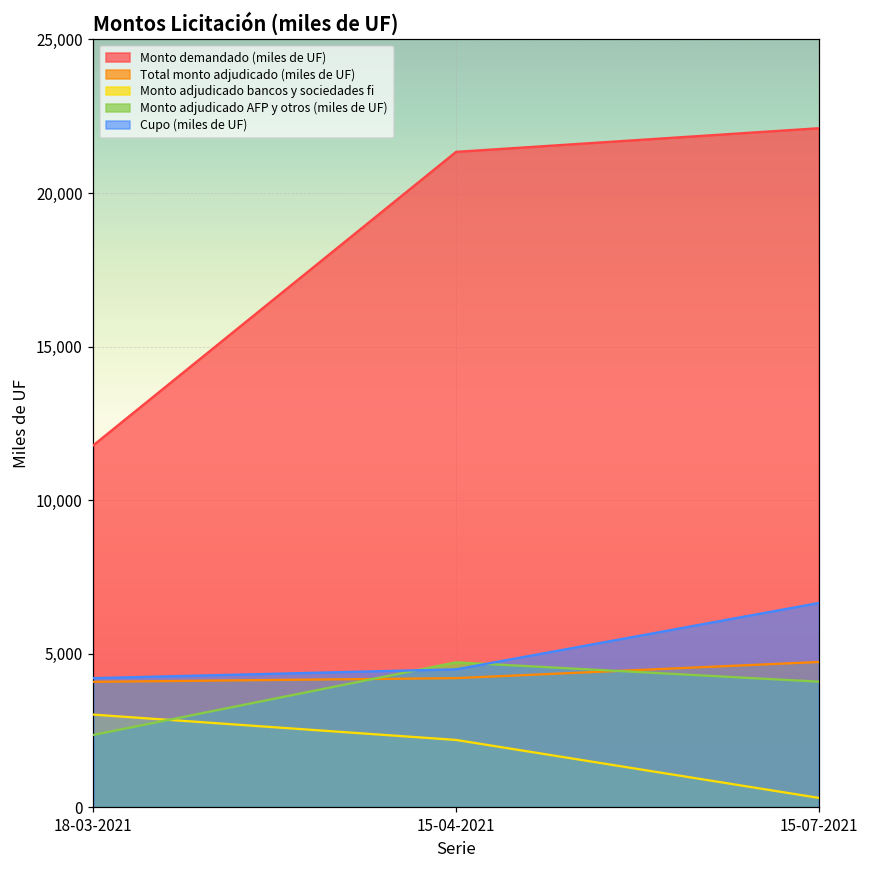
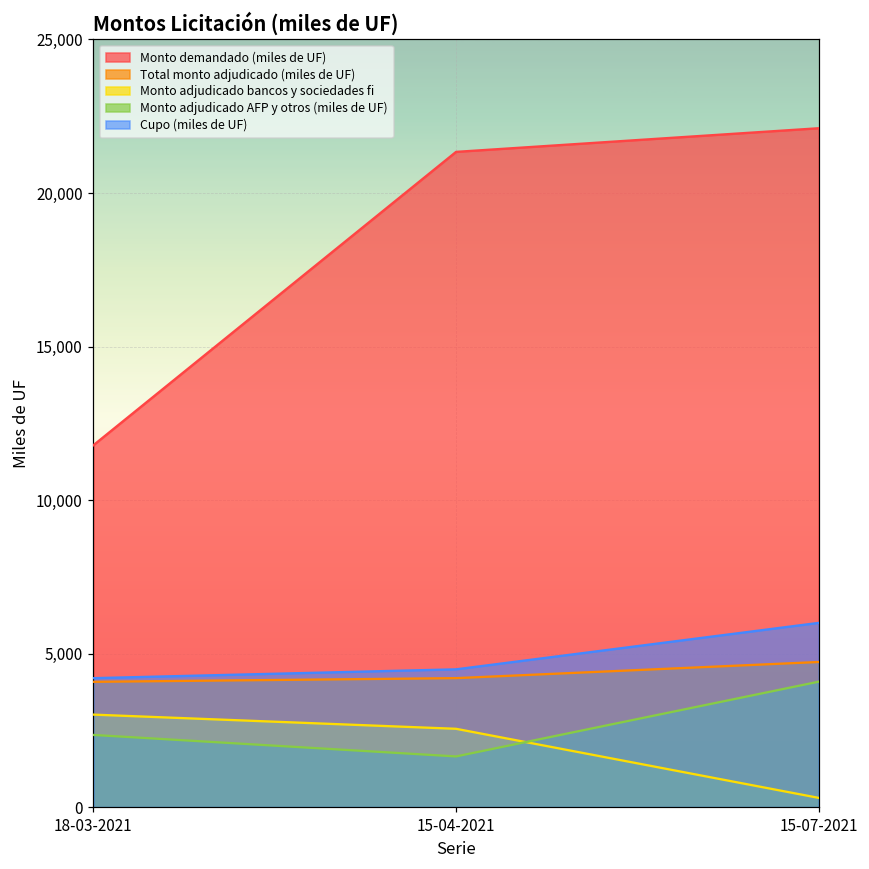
  {
    "Monto demandado (miles de UF)": {
      "18-03-2021": "11,800",
      "15-04-2021": "21,300",
      "15-07-2021": "22,100"
    },
    "Total monto adjudicado (miles de UF)": {
      "18-03-2021": "4,100",
      "15-04-2021": "4,200",
      "15-07-2021": "4,700"
    },
    "Monto adjudicado bancos y sociedades fi": {
      "18-03-2021": "3,000",
-     "15-04-2021": "2,200",
+     "15-04-2021": "2,600",
      "15-07-2021": "300"
    },
    "Monto adjudicado AFP y otros (miles de UF)": {
      "18-03-2021": "2,400",
-     "15-04-2021": "4,700",
+     "15-04-2021": "1,700",
      "15-07-2021": "4,100"
    },
    "Cupo (miles de UF)": {
      "18-03-2021": "4,200",
      "15-04-2021": "4,500",
-     "15-07-2021": "6,600"
+     "15-07-2021": "6,000"
    }
  }
